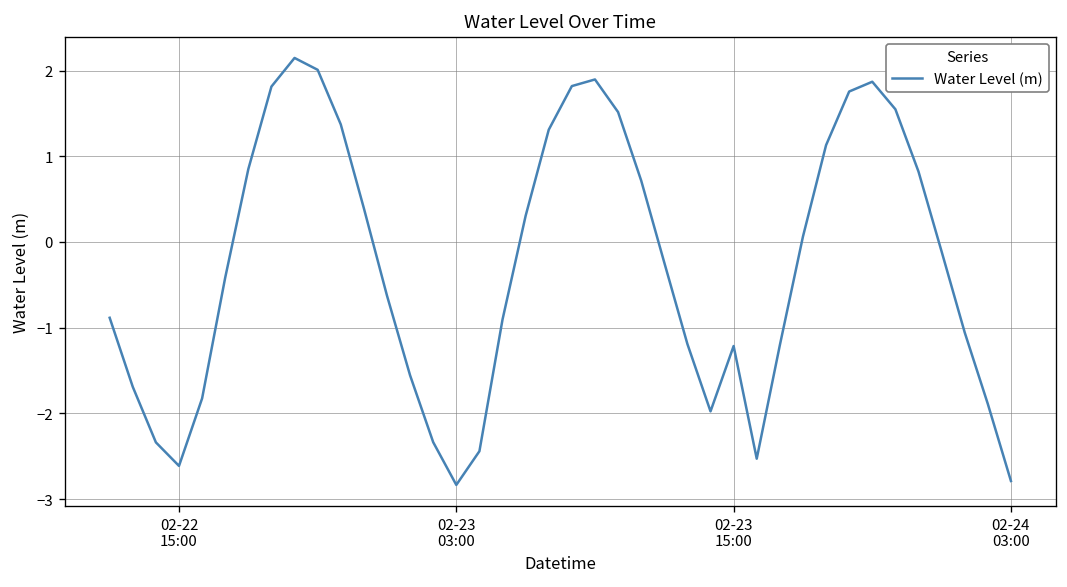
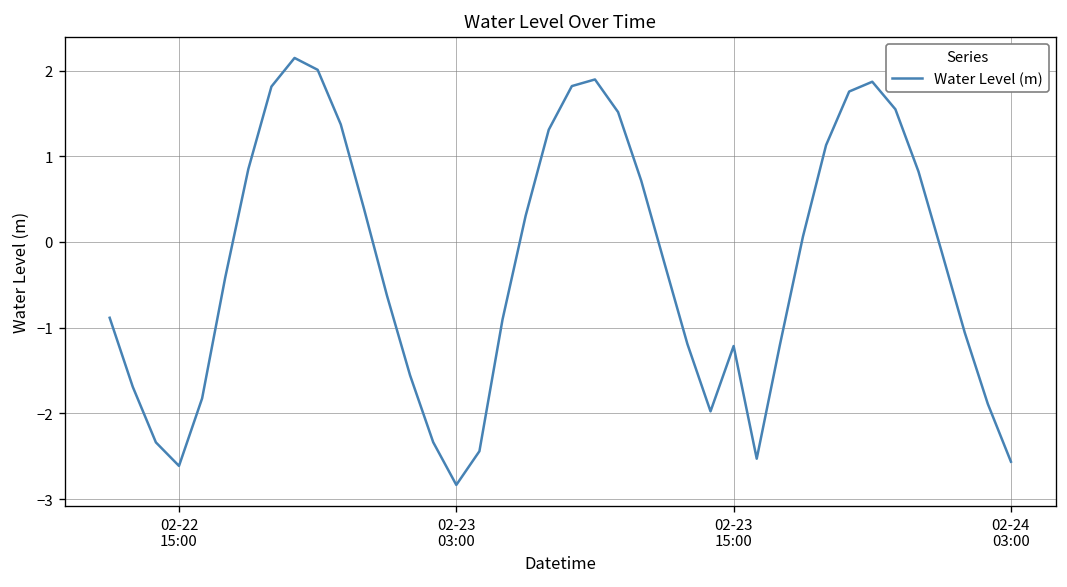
  {
    "02-22 15:00": -2.6,
    "02-23 03:00": -2.8,
    "02-23 15:00": -1.2,
-   "02-24 03:00": -2.8
+   "02-24 03:00": -2.6
  }
